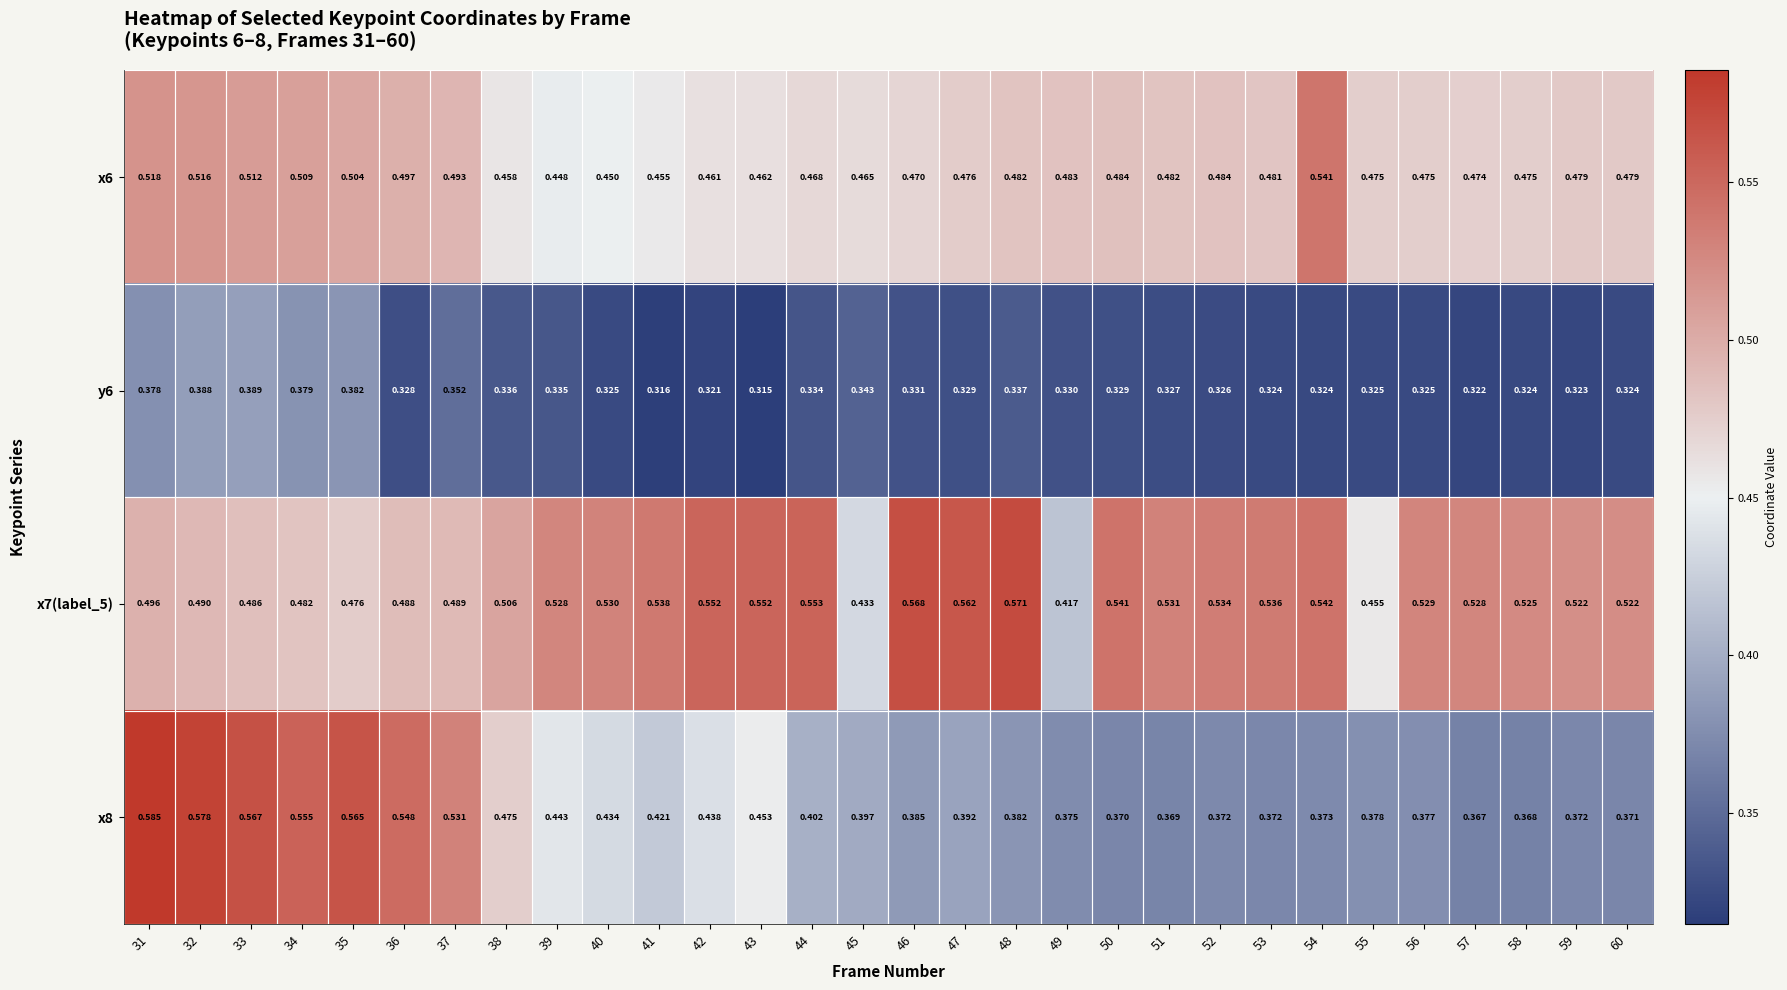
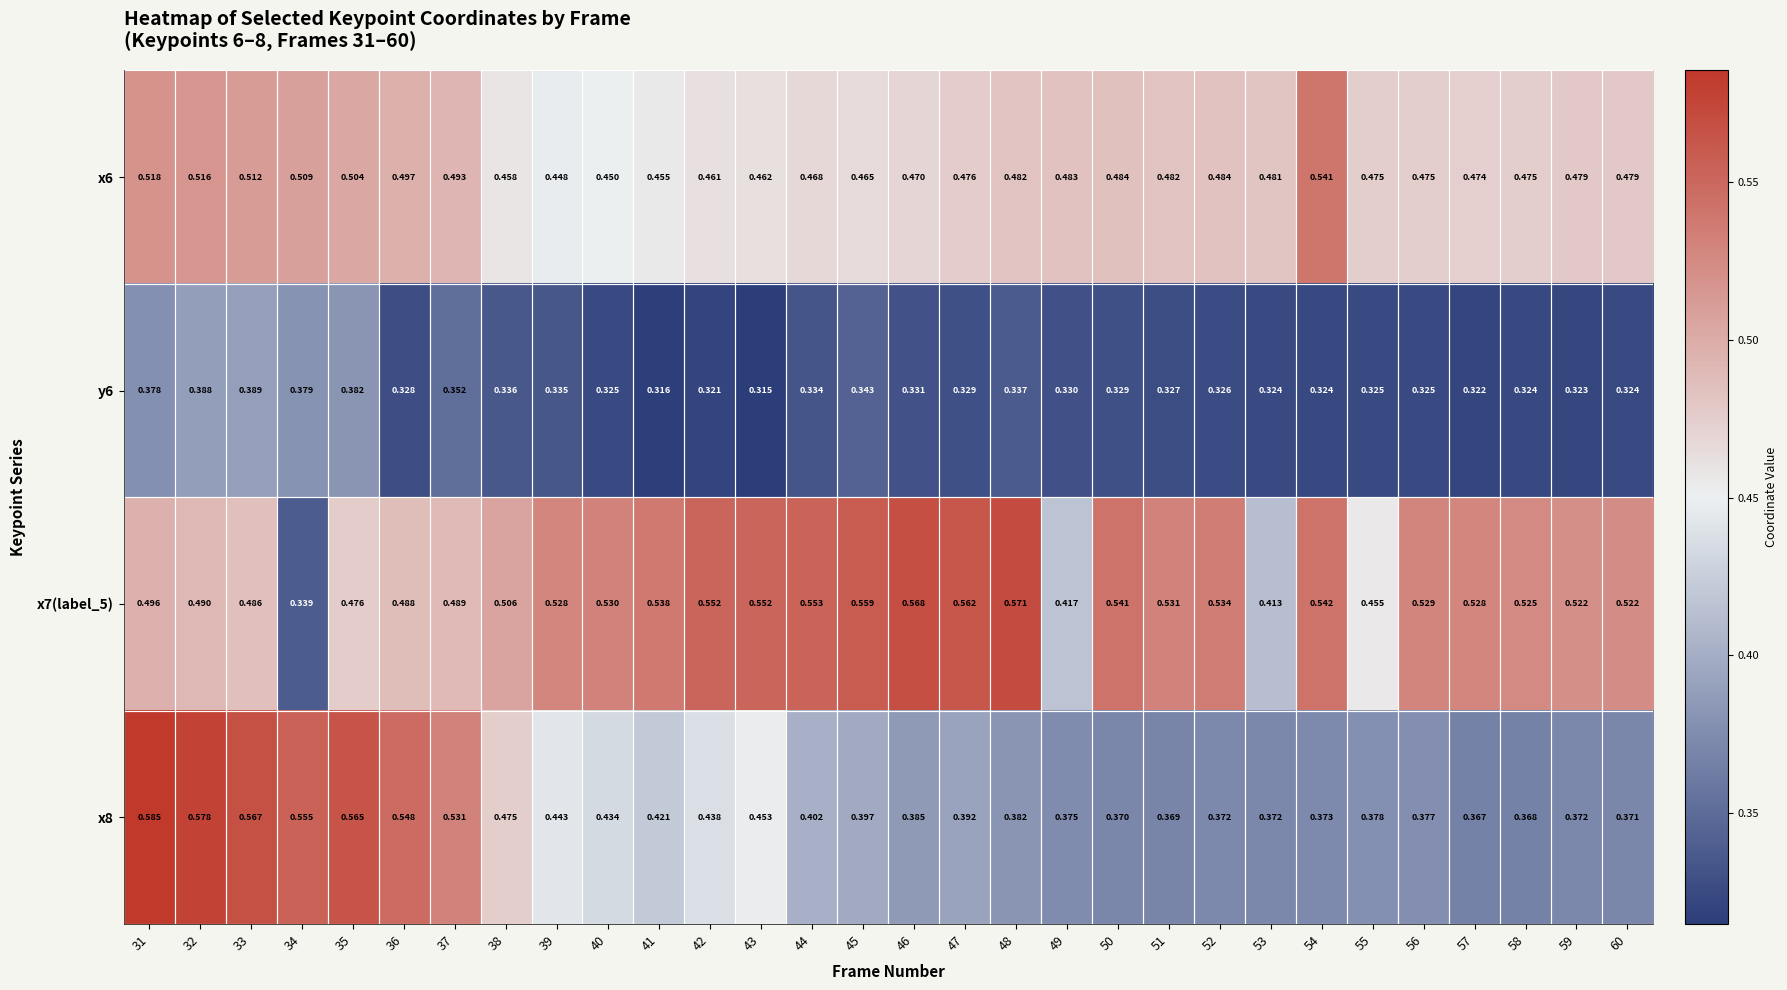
  {
    "x6": {
      "31": 0.518,
      "32": 0.516,
      "33": 0.512,
      "34": 0.509,
      "35": 0.504,
      "36": 0.497,
      "37": 0.493,
      "38": 0.458,
      "39": 0.448,
      "40": 0.450,
      "41": 0.455,
      "42": 0.461,
      "43": 0.462,
      "44": 0.468,
      "45": 0.465,
      "46": 0.470,
      "47": 0.476,
      "48": 0.482,
      "49": 0.483,
      "50": 0.484,
      "51": 0.482,
      "52": 0.484,
      "53": 0.481,
      "54": 0.541,
      "55": 0.475,
      "56": 0.475,
      "57": 0.474,
      "58": 0.475,
      "59": 0.479,
      "60": 0.479
    },
    "y6": {
      "31": 0.378,
      "32": 0.388,
      "33": 0.389,
      "34": 0.379,
      "35": 0.382,
      "36": 0.328,
      "37": 0.352,
      "38": 0.336,
      "39": 0.335,
      "40": 0.325,
      "41": 0.316,
      "42": 0.321,
      "43": 0.315,
      "44": 0.334,
      "45": 0.343,
      "46": 0.331,
      "47": 0.329,
      "48": 0.337,
      "49": 0.330,
      "50": 0.329,
      "51": 0.327,
      "52": 0.326,
      "53": 0.324,
      "54": 0.324,
      "55": 0.325,
      "56": 0.325,
      "57": 0.322,
      "58": 0.324,
      "59": 0.323,
      "60": 0.324
    },
    "x7(label_5)": {
      "31": 0.496,
      "32": 0.490,
      "33": 0.486,
-     "34": 0.482,
+     "34": 0.339,
      "35": 0.476,
      "36": 0.488,
      "37": 0.489,
      "38": 0.506,
      "39": 0.528,
      "40": 0.530,
      "41": 0.538,
      "42": 0.552,
      "43": 0.552,
      "44": 0.553,
-     "45": 0.433,
+     "45": 0.559,
      "46": 0.568,
      "47": 0.562,
      "48": 0.571,
      "49": 0.417,
      "50": 0.541,
      "51": 0.531,
      "52": 0.534,
-     "53": 0.536,
+     "53": 0.413,
      "54": 0.542,
      "55": 0.455,
      "56": 0.529,
      "57": 0.528,
      "58": 0.525,
      "59": 0.522,
      "60": 0.522
    },
    "x8": {
      "31": 0.585,
      "32": 0.578,
      "33": 0.567,
      "34": 0.555,
      "35": 0.565,
      "36": 0.548,
      "37": 0.531,
      "38": 0.475,
      "39": 0.443,
      "40": 0.434,
      "41": 0.421,
      "42": 0.438,
      "43": 0.453,
      "44": 0.402,
      "45": 0.397,
      "46": 0.385,
      "47": 0.392,
      "48": 0.382,
      "49": 0.375,
      "50": 0.370,
      "51": 0.369,
      "52": 0.372,
      "53": 0.372,
      "54": 0.373,
      "55": 0.378,
      "56": 0.377,
      "57": 0.367,
      "58": 0.368,
      "59": 0.372,
      "60": 0.371
    }
  }
